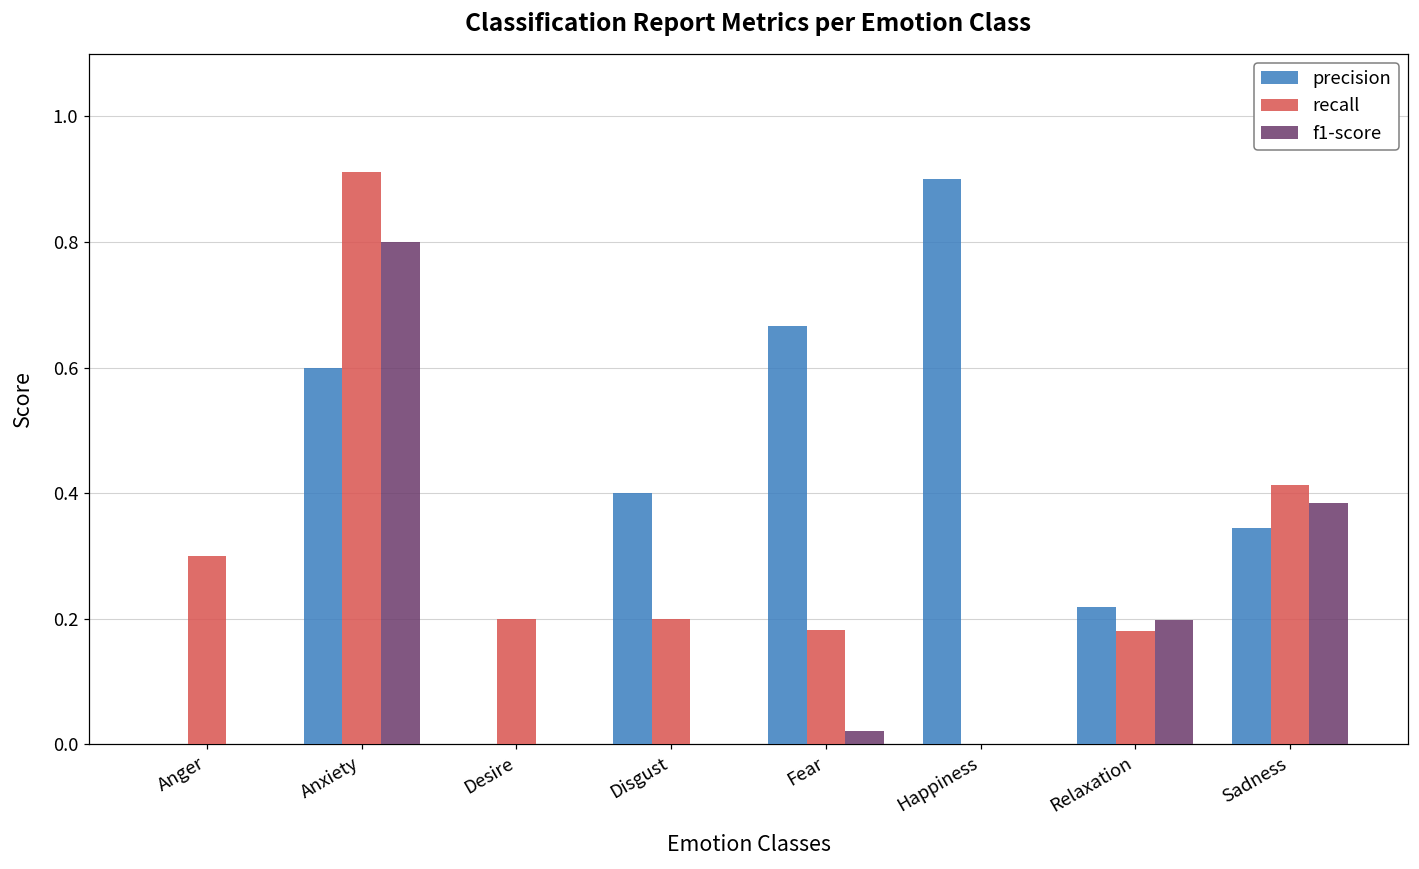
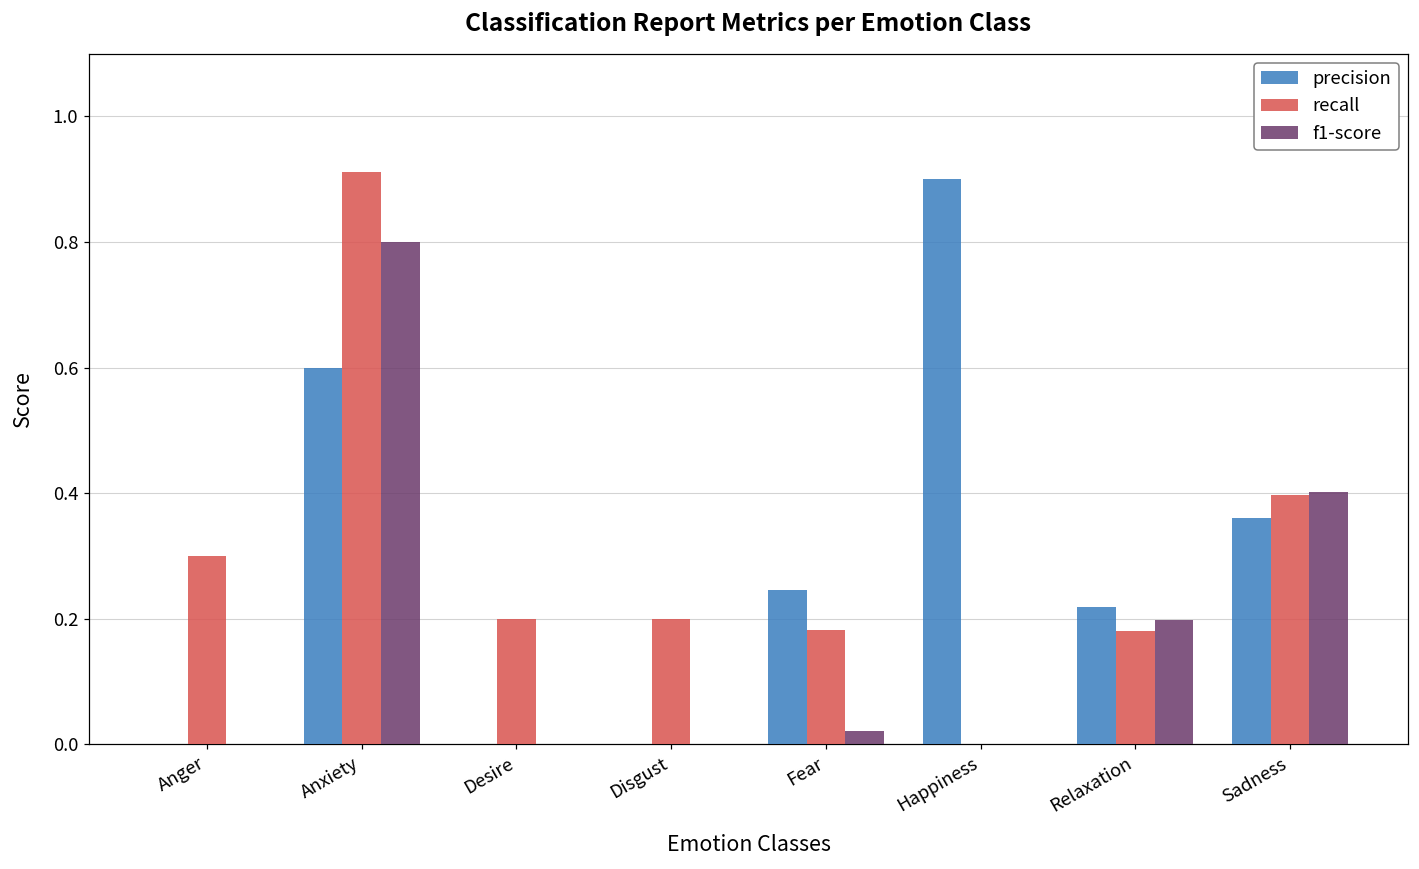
  {
    "precision": {
      "Anger": 0.00,
      "Anxiety": 0.60,
      "Desire": 0.00,
-     "Disgust": 0.4,
-     "Fear": 0.67,
+     "Disgust": 0.0,
+     "Fear": 0.25,
      "Happiness": 0.90,
      "Relaxation": 0.22,
-     "Sadness": 0.34
+     "Sadness": 0.36
    },
    "recall": {
      "Anger": 0.30,
      "Anxiety": 0.91,
      "Desire": 0.20,
      "Disgust": 0.20,
      "Fear": 0.18,
      "Happiness": 0.00,
      "Relaxation": 0.18,
-     "Sadness": 0.41
+     "Sadness": 0.40
    },
    "f1-score": {
      "Anger": 0.00,
      "Anxiety": 0.80,
      "Desire": 0.00,
      "Disgust": 0.00,
      "Fear": 0.02,
      "Happiness": 0.00,
      "Relaxation": 0.20,
-     "Sadness": 0.38
+     "Sadness": 0.40
    }
  }
